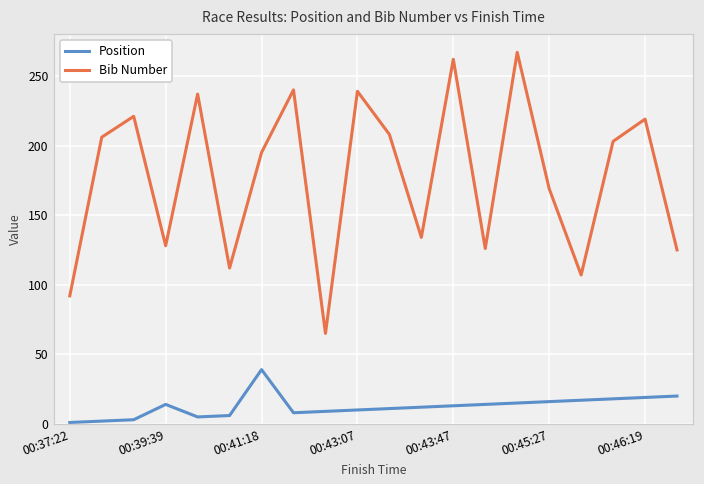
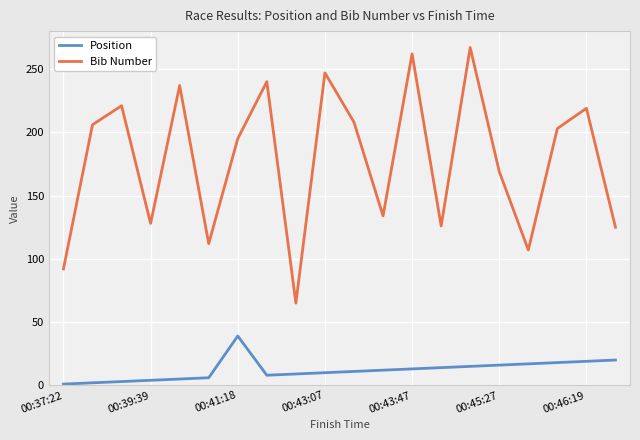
  {
    "Position": {
      "00:37:22": 1,
-     "00:39:39": 14,
+     "00:39:39": 4,
      "00:41:18": 39,
      "00:43:07": 10,
      "00:43:47": 13,
      "00:45:27": 16,
      "00:46:19": 19
    },
    "Bib Number": {
      "00:37:22": 92,
      "00:39:39": 128,
      "00:41:18": 195,
-     "00:43:07": 239,
+     "00:43:07": 247,
      "00:43:47": 262,
      "00:45:27": 169,
      "00:46:19": 219
    }
  }
